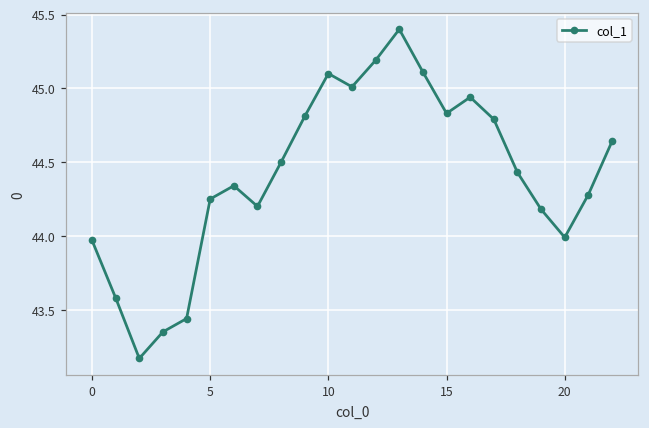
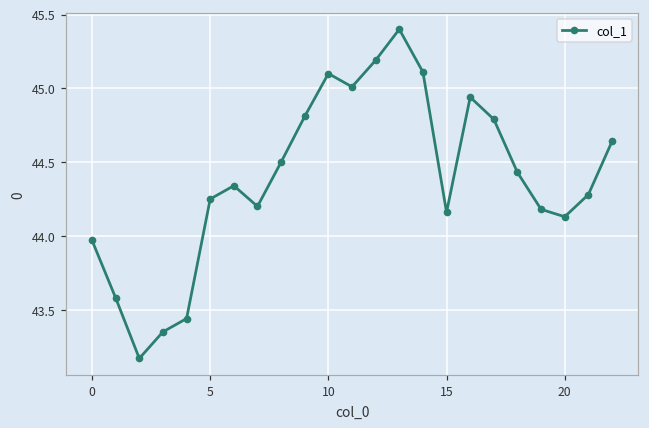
  {
    "0": 43.97,
    "5": 44.25,
    "10": 45.10,
-   "15": 44.83,
-   "20": 43.99
+   "15": 44.16,
+   "20": 44.13
  }
